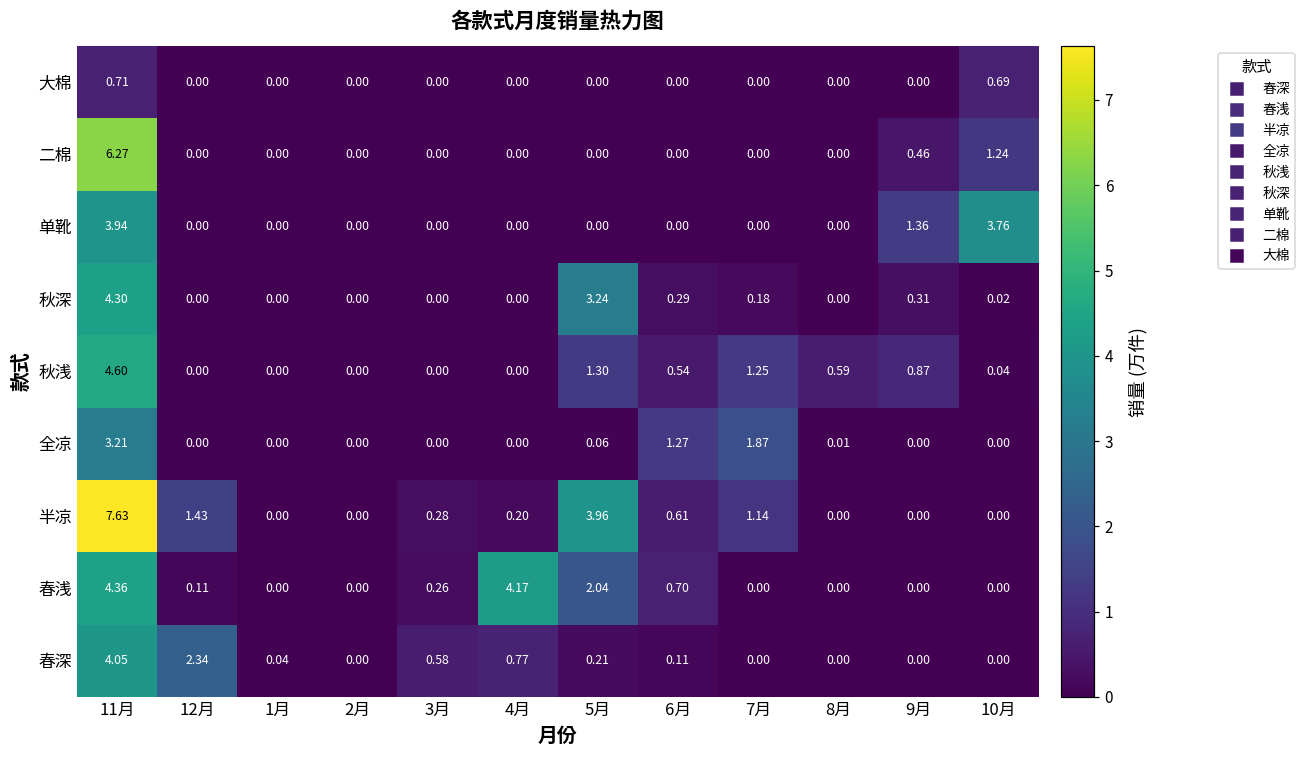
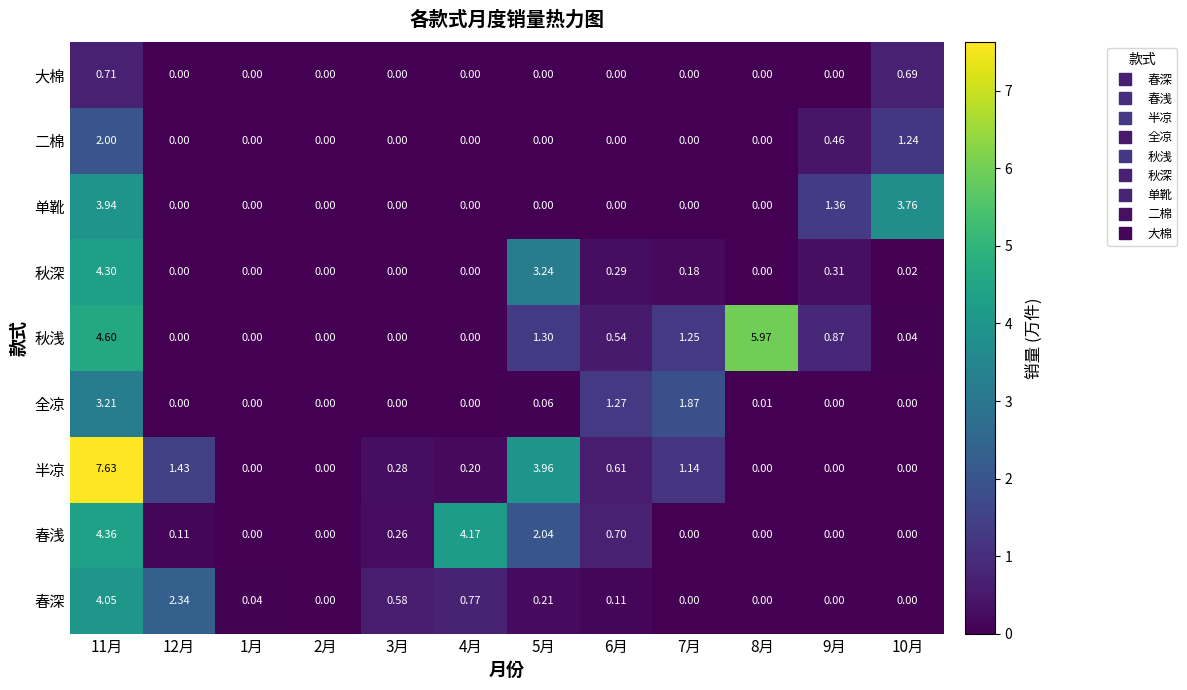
  {
    "大棉": {
      "11月": 0.71,
      "12月": 0.00,
      "1月": 0.00,
      "2月": 0.00,
      "3月": 0.00,
      "4月": 0.00,
      "5月": 0.00,
      "6月": 0.00,
      "7月": 0.00,
      "8月": 0.00,
      "9月": 0.00,
      "10月": 0.69
    },
    "二棉": {
-     "11月": 6.27,
+     "11月": 2.00,
      "12月": 0.00,
      "1月": 0.00,
      "2月": 0.00,
      "3月": 0.00,
      "4月": 0.00,
      "5月": 0.00,
      "6月": 0.00,
      "7月": 0.00,
      "8月": 0.00,
      "9月": 0.46,
      "10月": 1.24
    },
    "单靴": {
      "11月": 3.94,
      "12月": 0.00,
      "1月": 0.00,
      "2月": 0.00,
      "3月": 0.00,
      "4月": 0.00,
      "5月": 0.00,
      "6月": 0.00,
      "7月": 0.00,
      "8月": 0.00,
      "9月": 1.36,
      "10月": 3.76
    },
    "秋深": {
      "11月": 4.30,
      "12月": 0.00,
      "1月": 0.00,
      "2月": 0.00,
      "3月": 0.00,
      "4月": 0.00,
      "5月": 3.24,
      "6月": 0.29,
      "7月": 0.18,
      "8月": 0.00,
      "9月": 0.31,
      "10月": 0.02
    },
    "秋浅": {
      "11月": 4.60,
      "12月": 0.00,
      "1月": 0.00,
      "2月": 0.00,
      "3月": 0.00,
      "4月": 0.00,
      "5月": 1.30,
      "6月": 0.54,
      "7月": 1.25,
-     "8月": 0.59,
+     "8月": 5.97,
      "9月": 0.87,
      "10月": 0.04
    },
    "全凉": {
      "11月": 3.21,
      "12月": 0.00,
      "1月": 0.00,
      "2月": 0.00,
      "3月": 0.00,
      "4月": 0.00,
      "5月": 0.06,
      "6月": 1.27,
      "7月": 1.87,
      "8月": 0.01,
      "9月": 0.00,
      "10月": 0.00
    },
    "半凉": {
      "11月": 7.63,
      "12月": 1.43,
      "1月": 0.00,
      "2月": 0.00,
      "3月": 0.28,
      "4月": 0.20,
      "5月": 3.96,
      "6月": 0.61,
      "7月": 1.14,
      "8月": 0.00,
      "9月": 0.00,
      "10月": 0.00
    },
    "春浅": {
      "11月": 4.36,
      "12月": 0.11,
      "1月": 0.00,
      "2月": 0.00,
      "3月": 0.26,
      "4月": 4.17,
      "5月": 2.04,
      "6月": 0.70,
      "7月": 0.00,
      "8月": 0.00,
      "9月": 0.00,
      "10月": 0.00
    },
    "春深": {
      "11月": 4.05,
      "12月": 2.34,
      "1月": 0.04,
      "2月": 0.00,
      "3月": 0.58,
      "4月": 0.77,
      "5月": 0.21,
      "6月": 0.11,
      "7月": 0.00,
      "8月": 0.00,
      "9月": 0.00,
      "10月": 0.00
    }
  }
